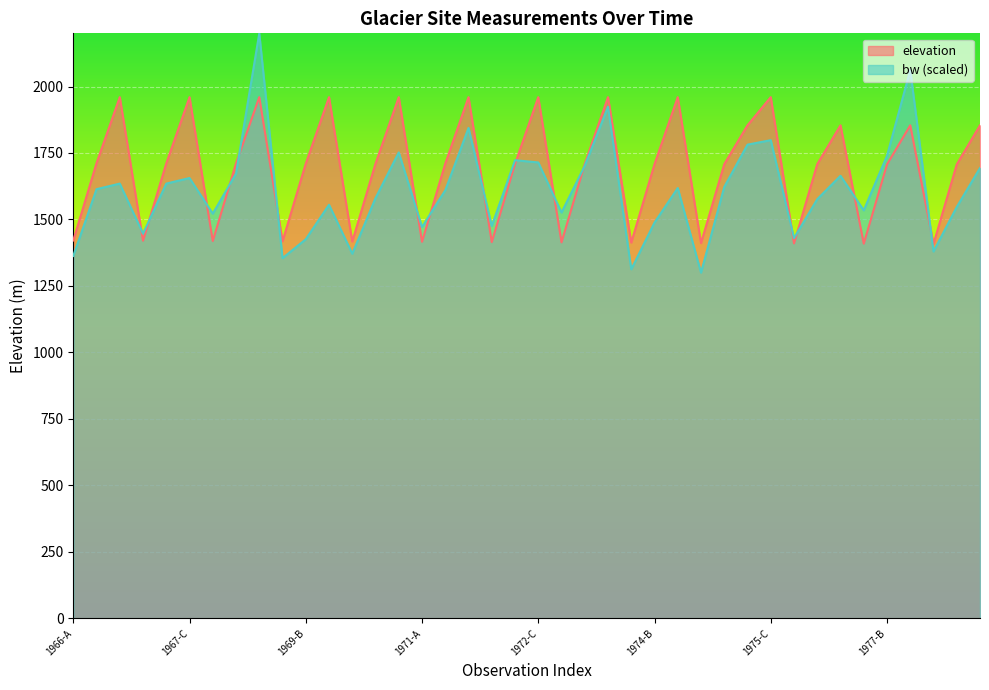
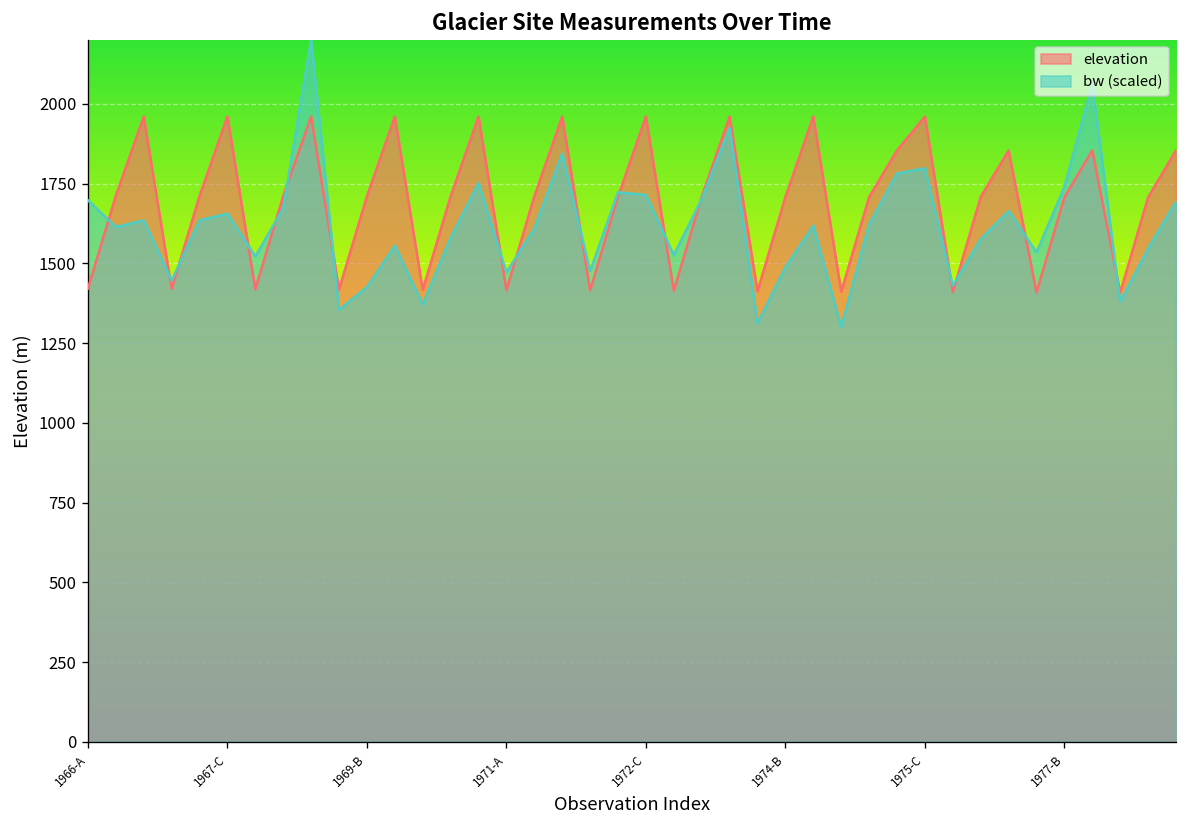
  {
    "elevation": {
      "1966-A": 1420,
      "1967-C": 1960,
      "1969-B": 1710,
      "1971-A": 1420,
      "1972-C": 1960,
      "1974-B": 1710,
      "1975-C": 1960,
      "1977-B": 1710
    },
    "bw (scaled)": {
-     "1966-A": 1360,
+     "1966-A": 1700,
      "1967-C": 1660,
      "1969-B": 1430,
      "1971-A": 1470,
      "1972-C": 1710,
      "1974-B": 1490,
      "1975-C": 1800,
      "1977-B": 1740
    }
  }
